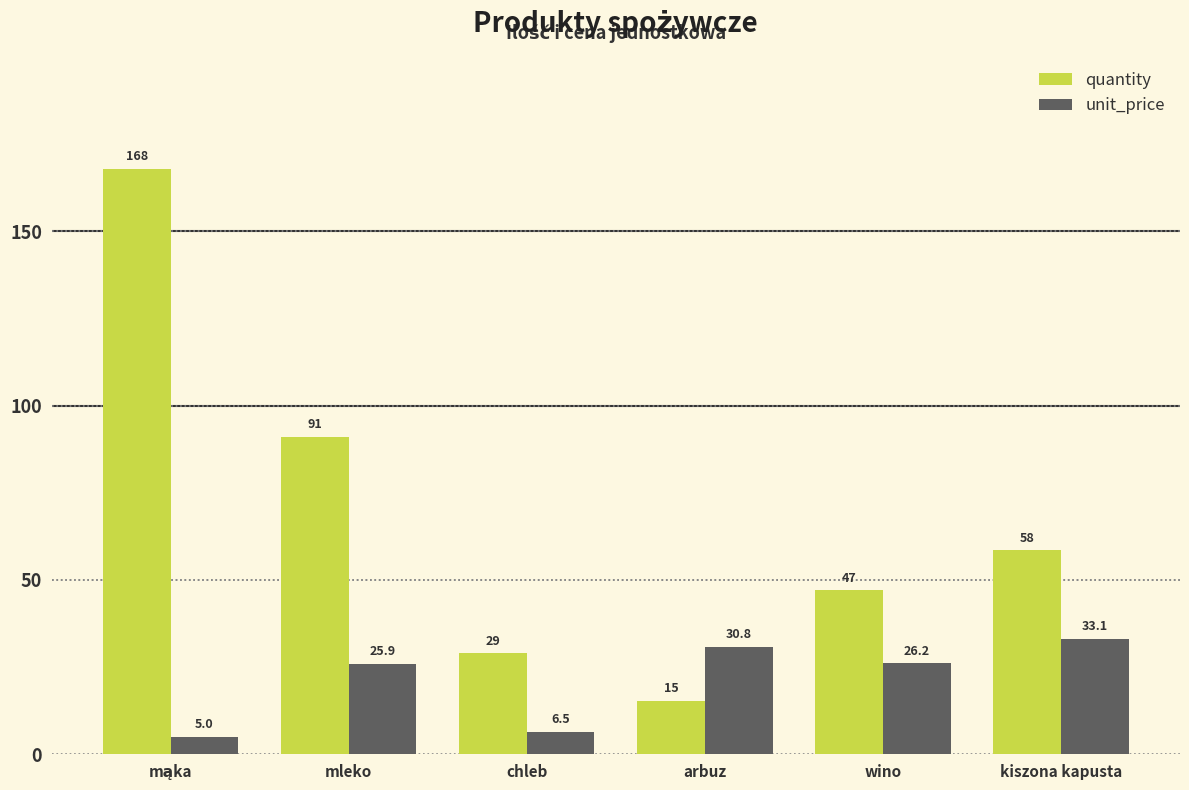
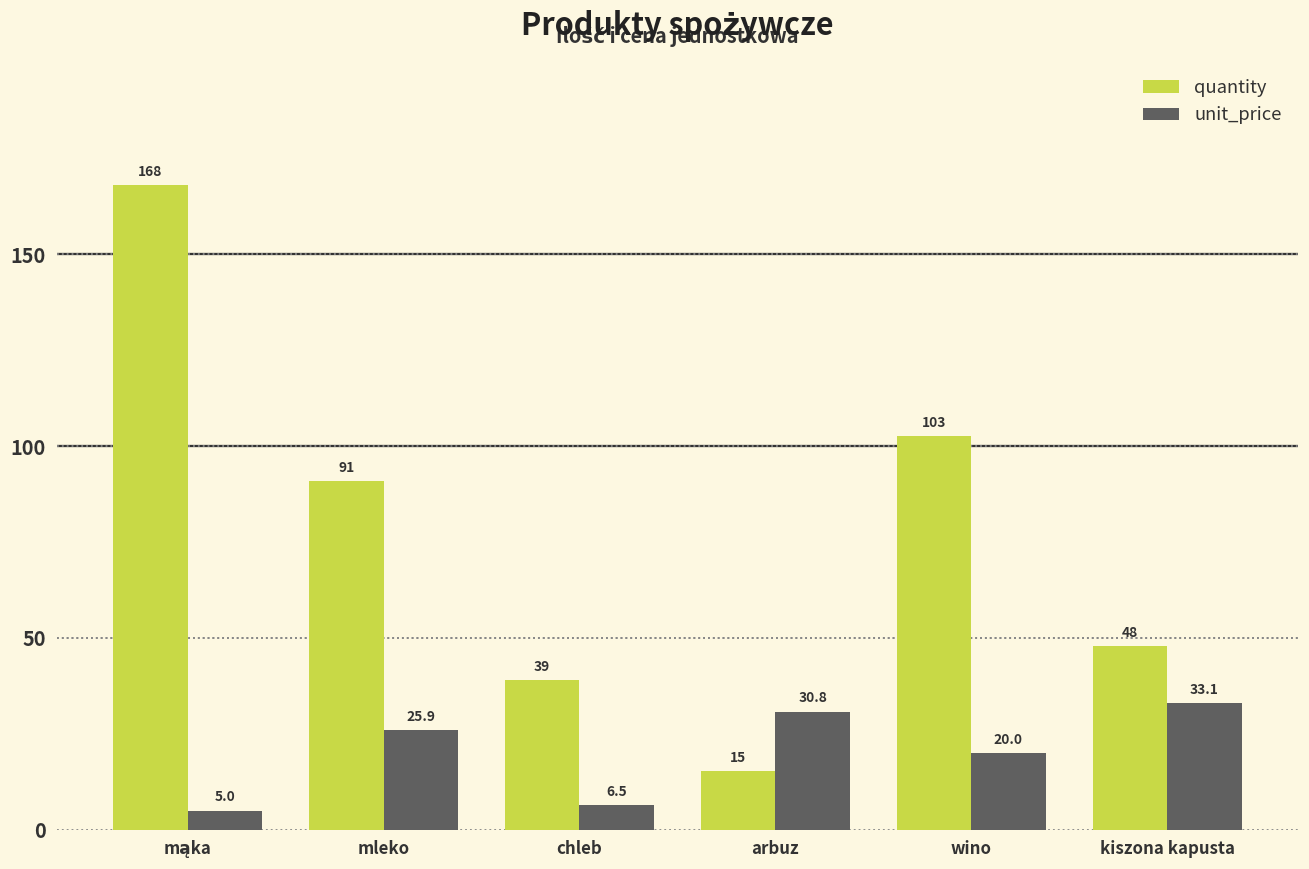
  {
    "quantity": {
      "mąka": 168,
      "mleko": 91,
-     "chleb": 29,
+     "chleb": 39,
      "arbuz": 15,
-     "wino": 47,
-     "kiszona kapusta": 58
+     "wino": 103,
+     "kiszona kapusta": 48
    },
    "unit_price": {
      "mąka": 5.0,
      "mleko": 25.9,
      "chleb": 6.5,
      "arbuz": 30.8,
-     "wino": 26.2,
+     "wino": 20.0,
      "kiszona kapusta": 33.1
    }
  }
